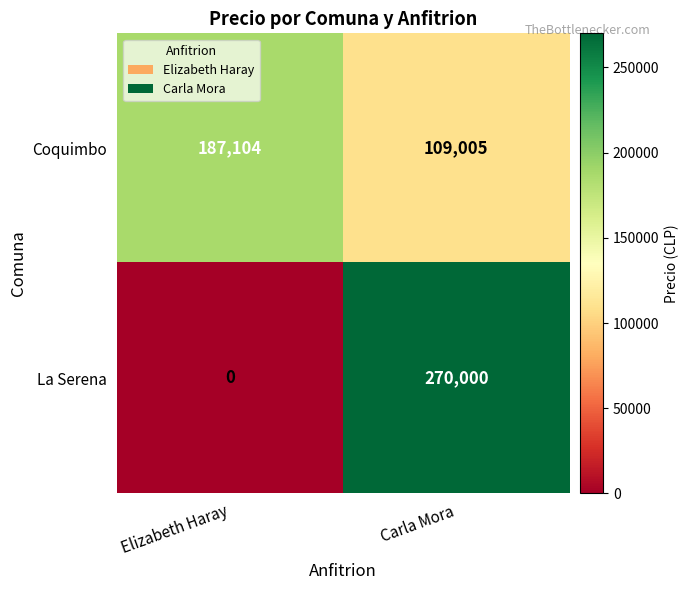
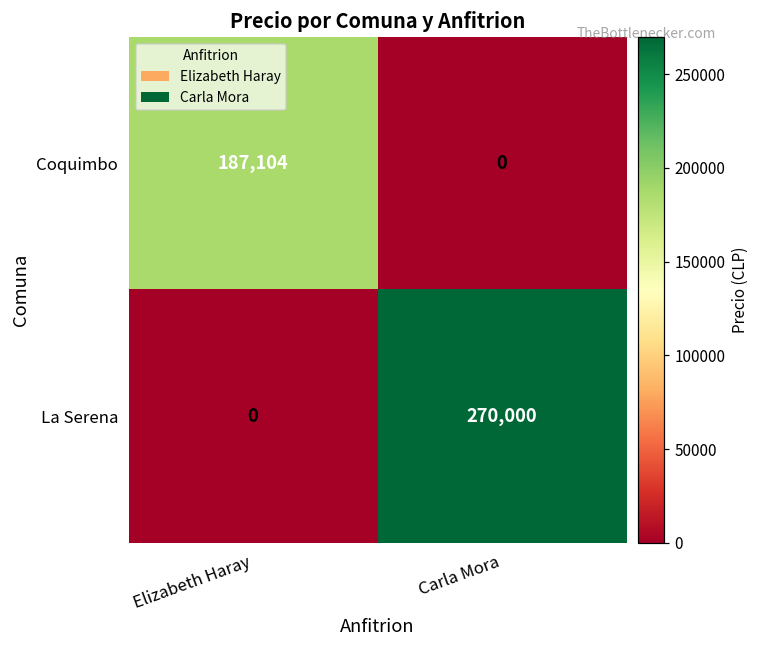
  {
    "Coquimbo": {
      "Elizabeth Haray": "187,104",
-     "Carla Mora": "109,005"
+     "Carla Mora": "0"
    },
    "La Serena": {
      "Elizabeth Haray": "0",
      "Carla Mora": "270,000"
    }
  }
